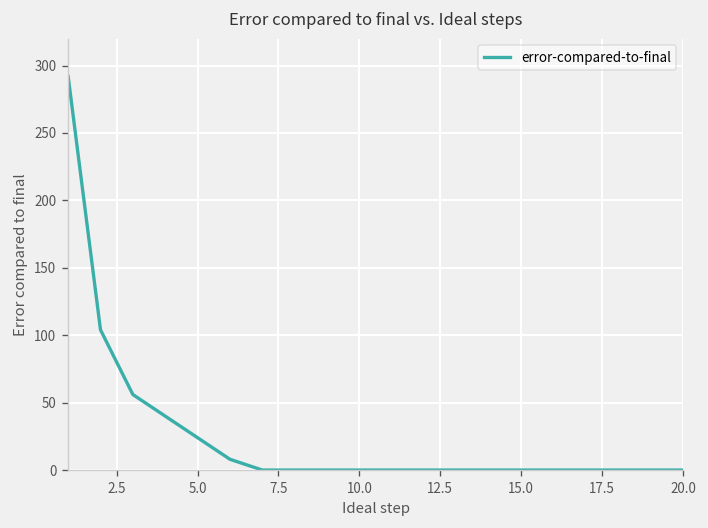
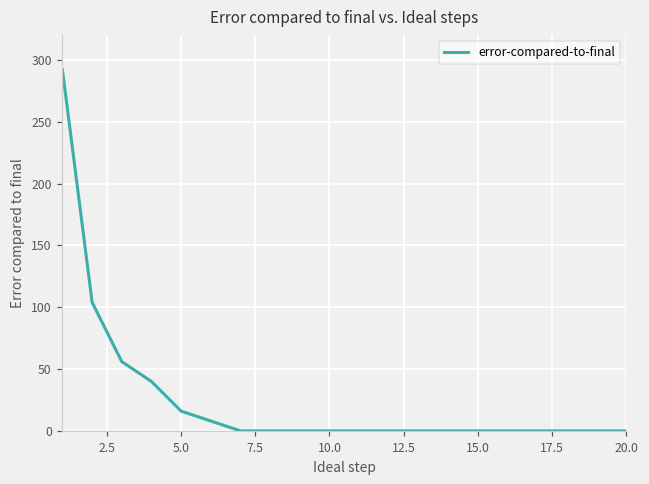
  {
-   "5.0": 24,
+   "5.0": 16,
    "10.0": 0,
    "15.0": 0,
    "20.0": 0
  }
